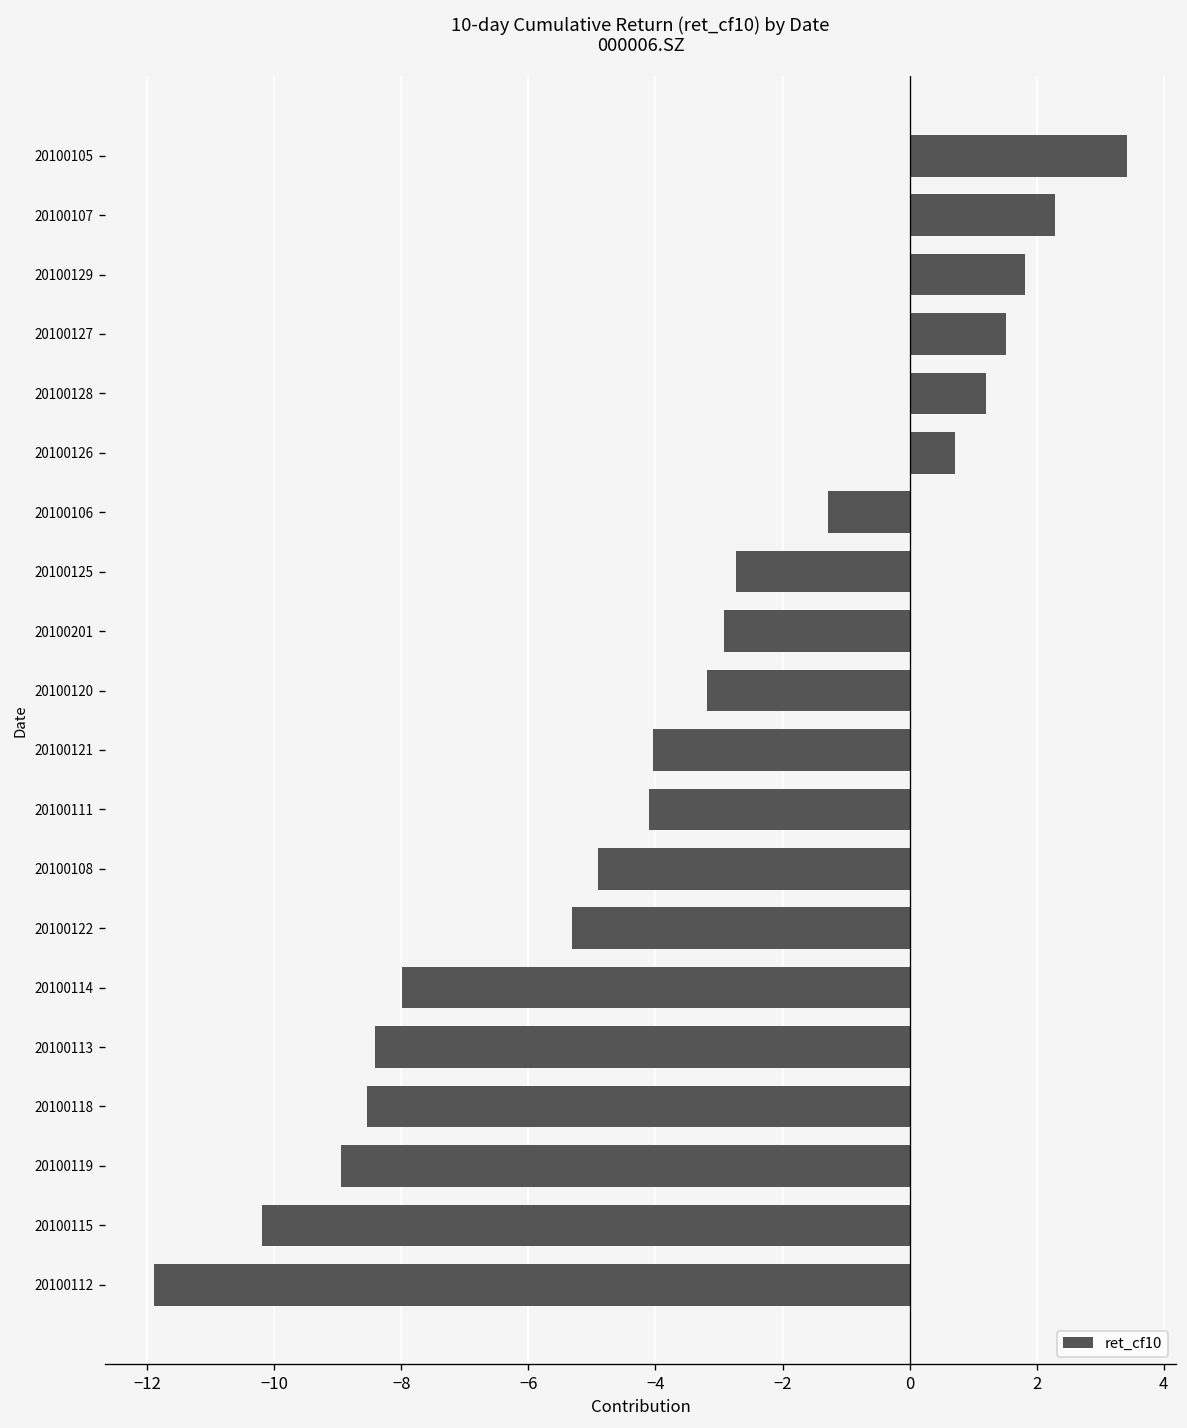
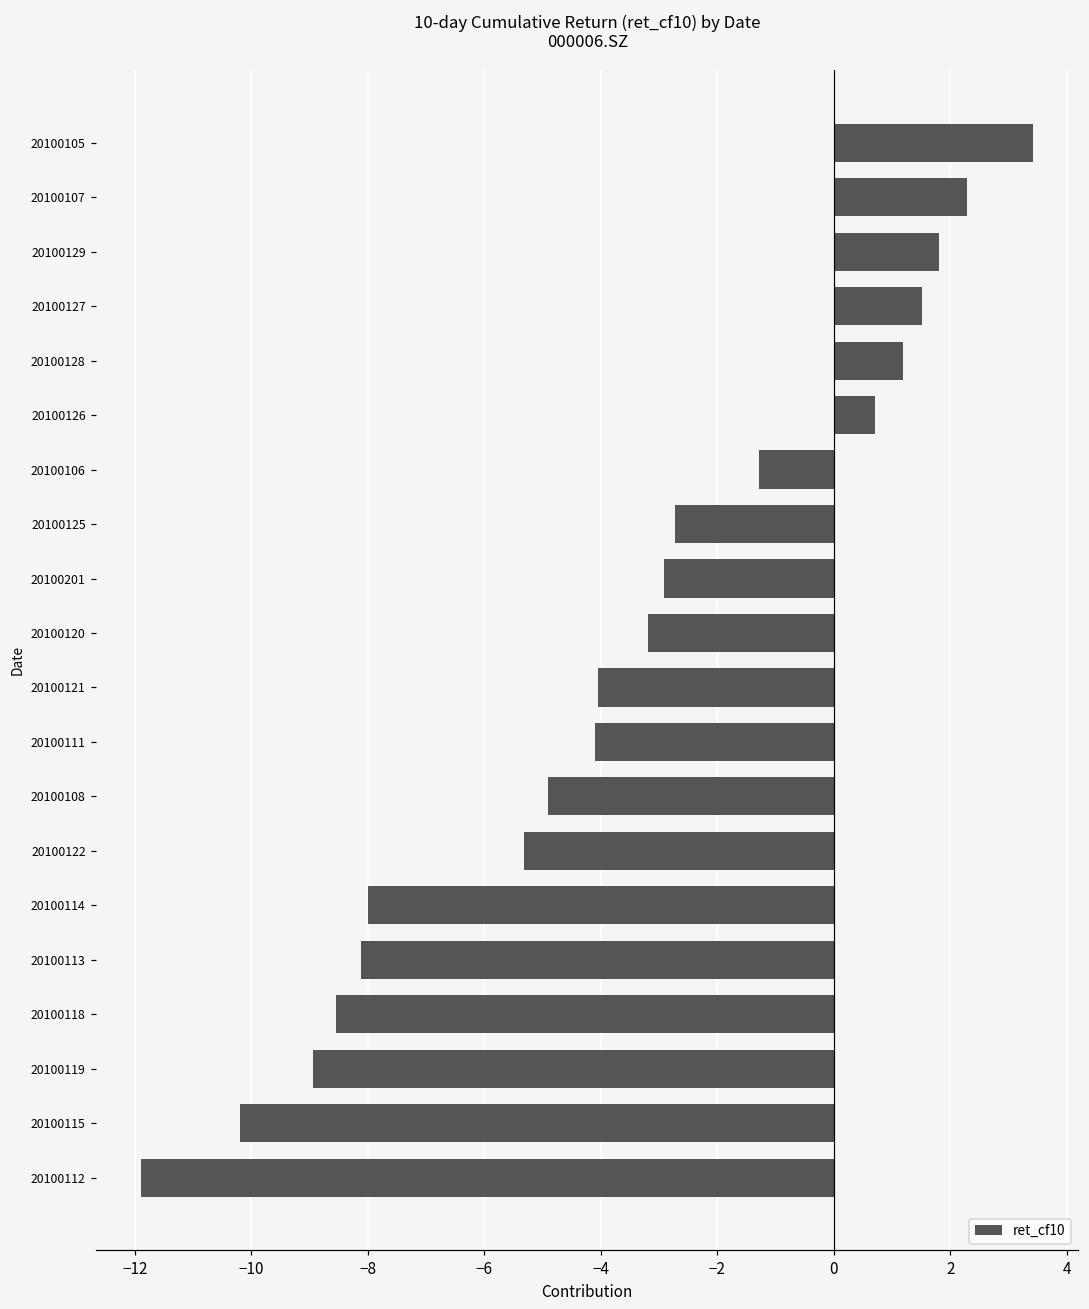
  {
    "20100105": 3.4,
    "20100107": 2.3,
    "20100129": 1.8,
    "20100127": 1.5,
    "20100128": 1.2,
    "20100126": 0.7,
    "20100106": -1.3,
    "20100125": -2.7,
    "20100201": -2.9,
    "20100120": -3.2,
    "20100121": -4.0,
    "20100111": -4.1,
    "20100108": -4.9,
    "20100122": -5.3,
    "20100114": -8.0,
-   "20100113": -8.4,
+   "20100113": -8.1,
    "20100118": -8.5,
    "20100119": -8.9,
    "20100115": -10.2,
    "20100112": -11.9
  }
